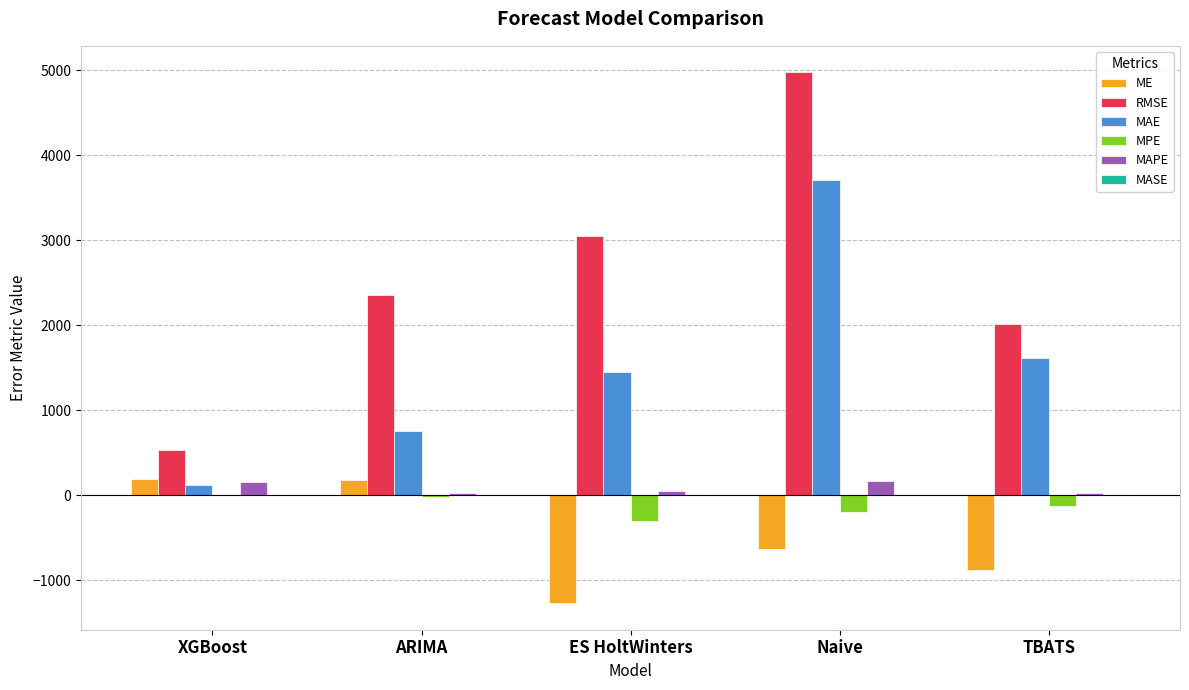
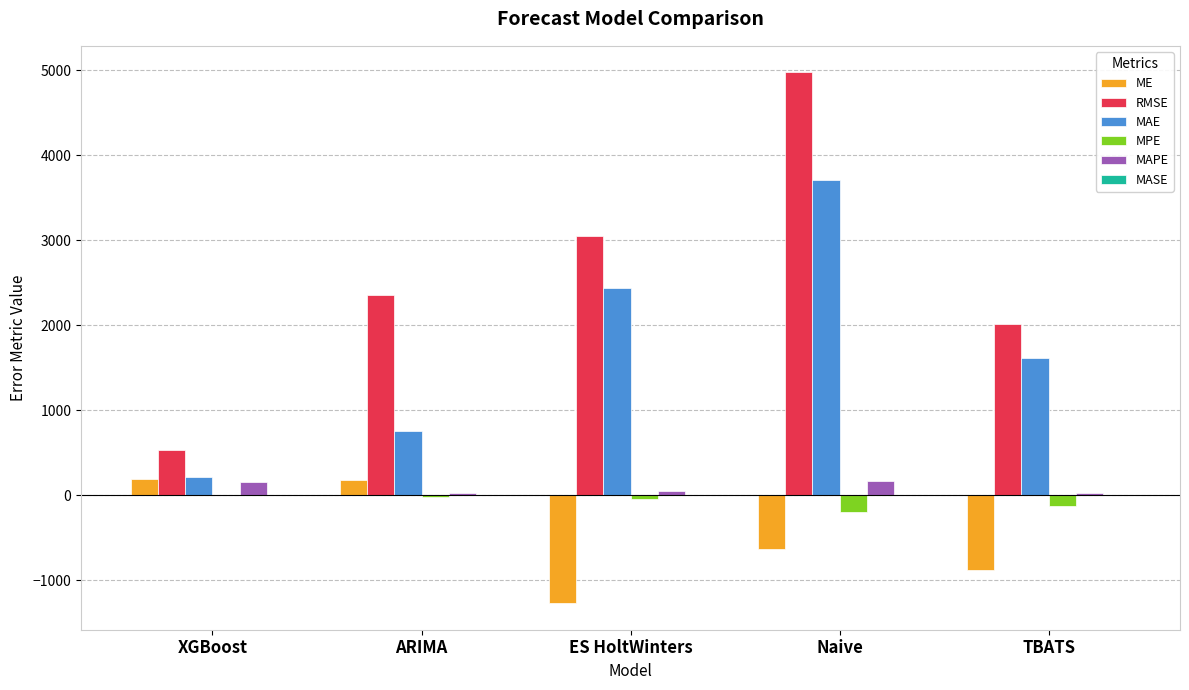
  {
    "ME": {
      "XGBoost": 200,
      "ARIMA": 200,
      "ES HoltWinters": -1300,
      "Naive": -600,
      "TBATS": -900
    },
    "RMSE": {
      "XGBoost": 500,
      "ARIMA": 2400,
      "ES HoltWinters": 3100,
      "Naive": 5000,
      "TBATS": 2000
    },
    "MAE": {
-     "XGBoost": 100,
+     "XGBoost": 200,
      "ARIMA": 800,
-     "ES HoltWinters": 1400,
+     "ES HoltWinters": 2400,
      "Naive": 3700,
      "TBATS": 1600
    },
    "MPE": {
-     "ES HoltWinters": -300,
+     "ES HoltWinters": 0,
      "Naive": -200,
      "TBATS": -100
    },
    "MAPE": {
      "XGBoost": 200,
      "ES HoltWinters": 0,
      "Naive": 200
    }
  }
